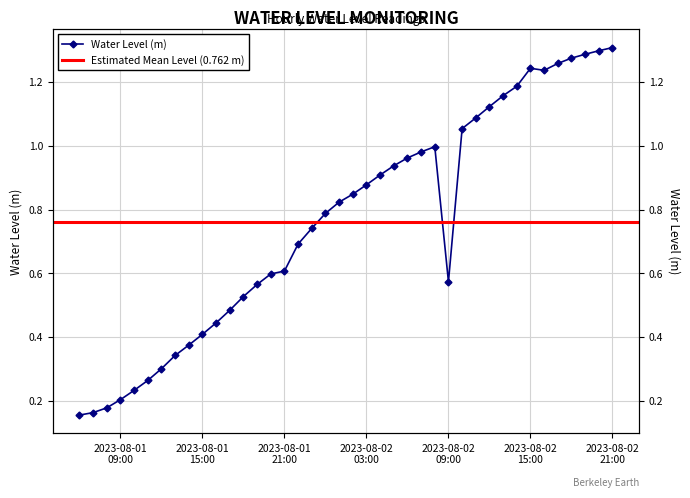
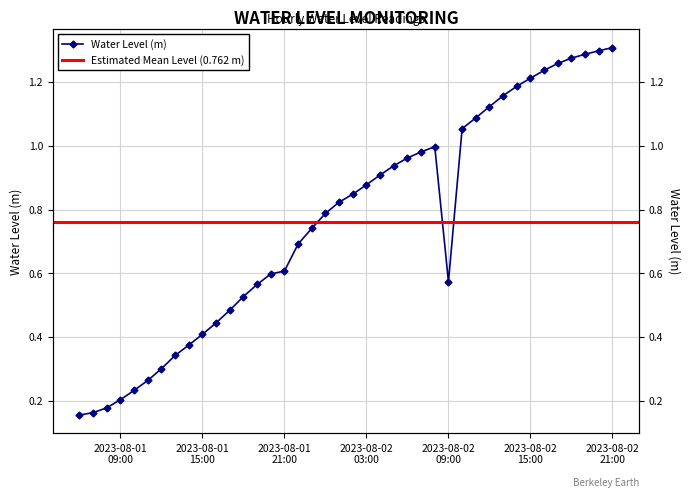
  {
    "2023-08-01 09:00": 0.20,
    "2023-08-01 15:00": 0.41,
    "2023-08-01 21:00": 0.61,
    "2023-08-02 03:00": 0.88,
    "2023-08-02 09:00": 0.57,
-   "2023-08-02 15:00": 1.24,
+   "2023-08-02 15:00": 1.21,
    "2023-08-02 21:00": 1.31
  }
